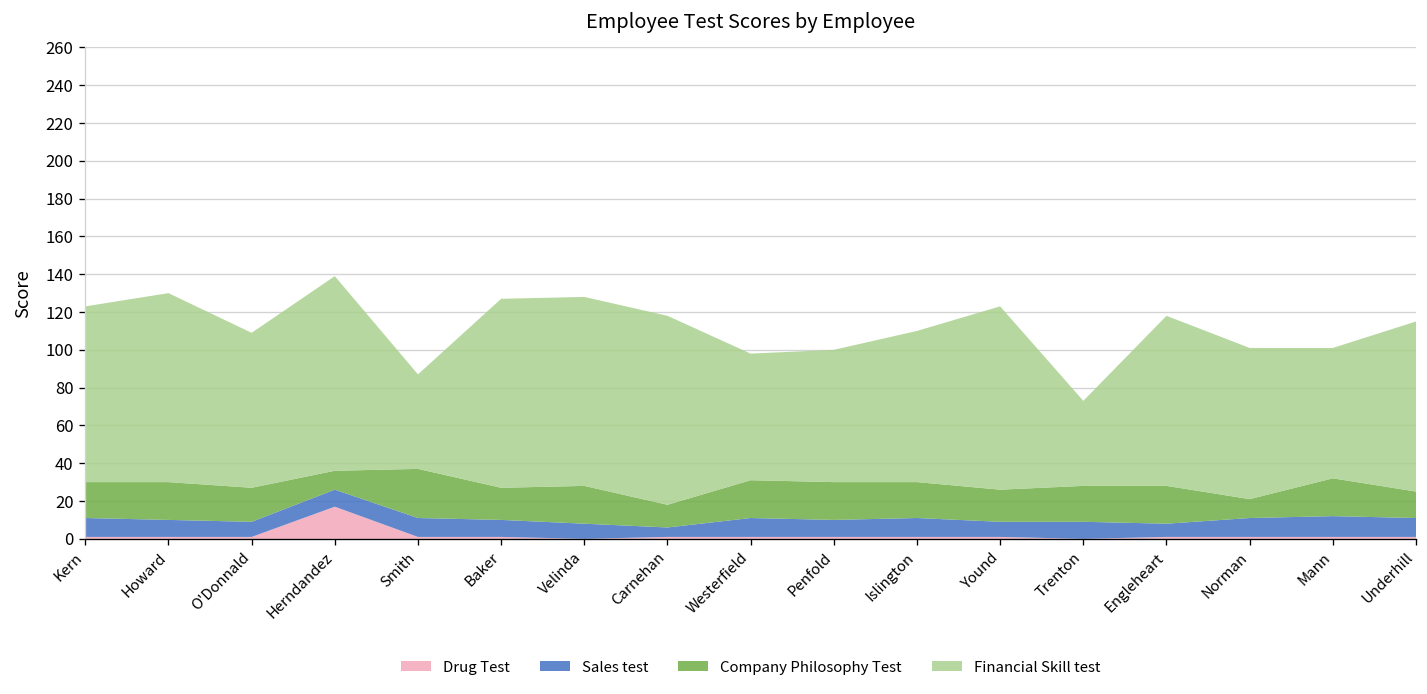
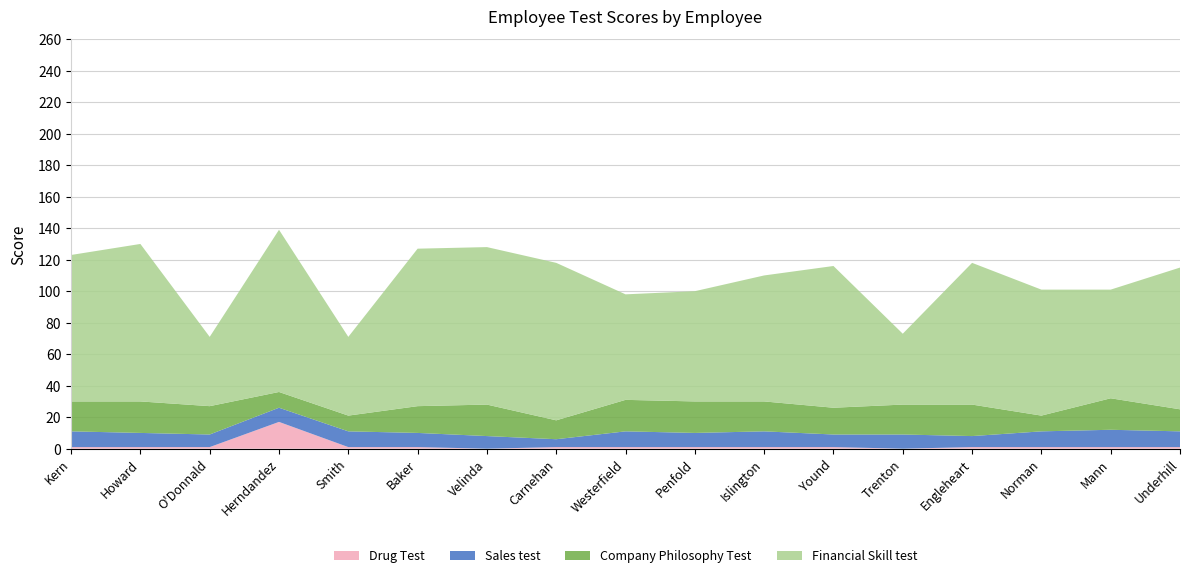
  {
    "Drug Test": {
      "Herndandez": 17,
      "Velinda": 0,
      "Trenton": 0
    },
    "Sales test": {
      "Kern": 10,
      "Howard": 9,
      "O'Donnald": 8,
      "Herndandez": 9,
      "Smith": 10,
      "Baker": 9,
      "Velinda": 8,
      "Carnehan": 5,
      "Westerfield": 10,
      "Penfold": 9,
      "Islington": 10,
      "Yound": 8,
      "Trenton": 9,
      "Engleheart": 7,
      "Norman": 10,
      "Mann": 11,
      "Underhill": 10
    },
    "Company Philosophy Test": {
      "Kern": 19,
      "Howard": 20,
      "O'Donnald": 18,
      "Herndandez": 10,
-     "Smith": 26,
+     "Smith": 10,
      "Baker": 17,
      "Velinda": 20,
      "Carnehan": 12,
      "Westerfield": 20,
      "Penfold": 20,
      "Islington": 19,
      "Yound": 17,
      "Trenton": 19,
      "Engleheart": 20,
      "Norman": 10,
      "Mann": 20,
      "Underhill": 14
    },
    "Financial Skill test": {
      "Kern": 93,
      "Howard": 100,
-     "O'Donnald": 82,
+     "O'Donnald": 44,
      "Herndandez": 103,
      "Smith": 50,
      "Baker": 100,
      "Velinda": 100,
      "Carnehan": 100,
      "Westerfield": 67,
      "Penfold": 70,
      "Islington": 80,
-     "Yound": 97,
+     "Yound": 90,
      "Trenton": 45,
      "Engleheart": 90,
      "Norman": 80,
      "Mann": 69,
      "Underhill": 90
    }
  }
